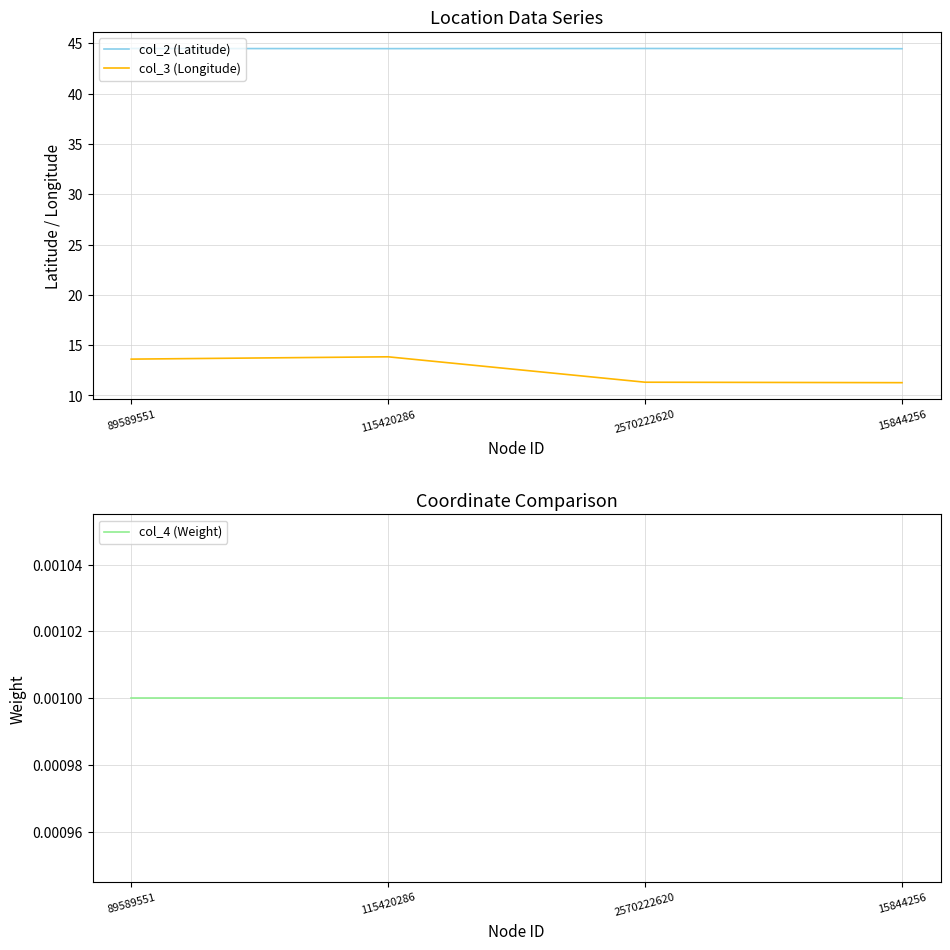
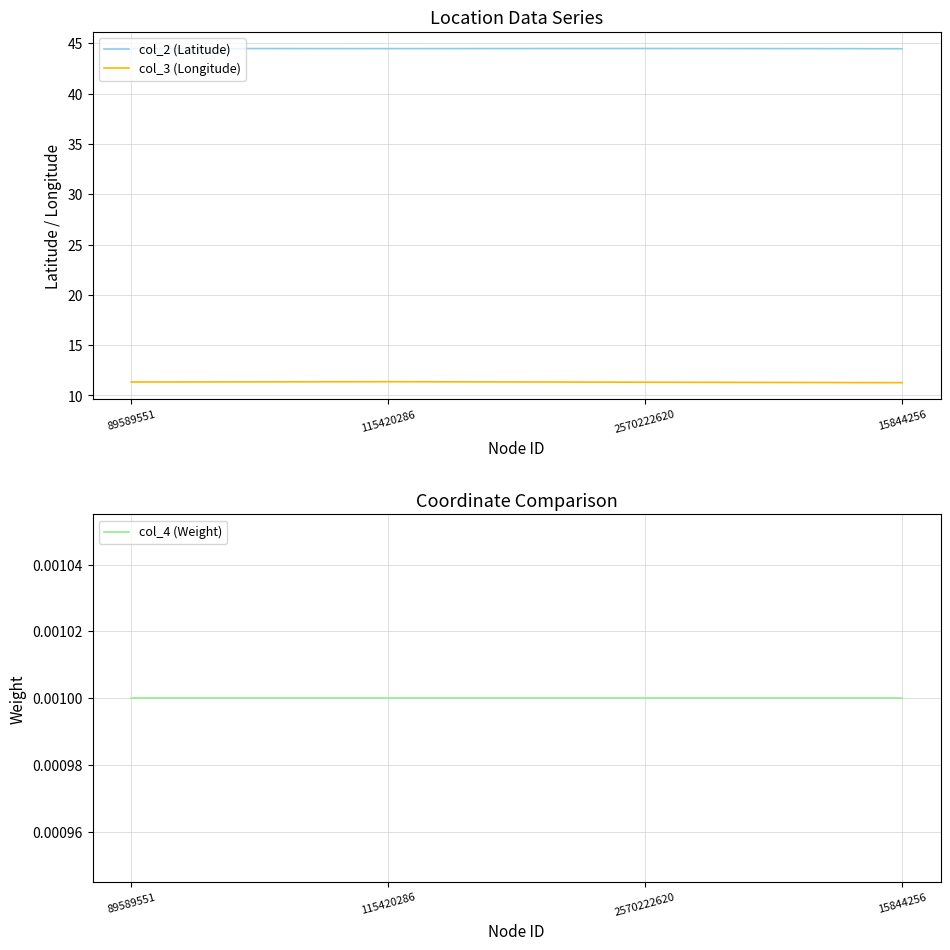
  {
    "Location Data Series": {
      "col_2 (Latitude)": {
        "115420286": 44.5,
        "2570222620": 44.5,
        "15844256": 44.5
      },
      "col_3 (Longitude)": {
-       "89589551": 13.6,
-       "115420286": 13.8,
+       "89589551": 11.3,
+       "115420286": 11.4,
        "2570222620": 11.3,
        "15844256": 11.3
      }
    },
    "Coordinate Comparison": {
      "89589551": 0.001000,
      "115420286": 0.001000,
      "2570222620": 0.001000,
      "15844256": 0.001000
    }
  }
